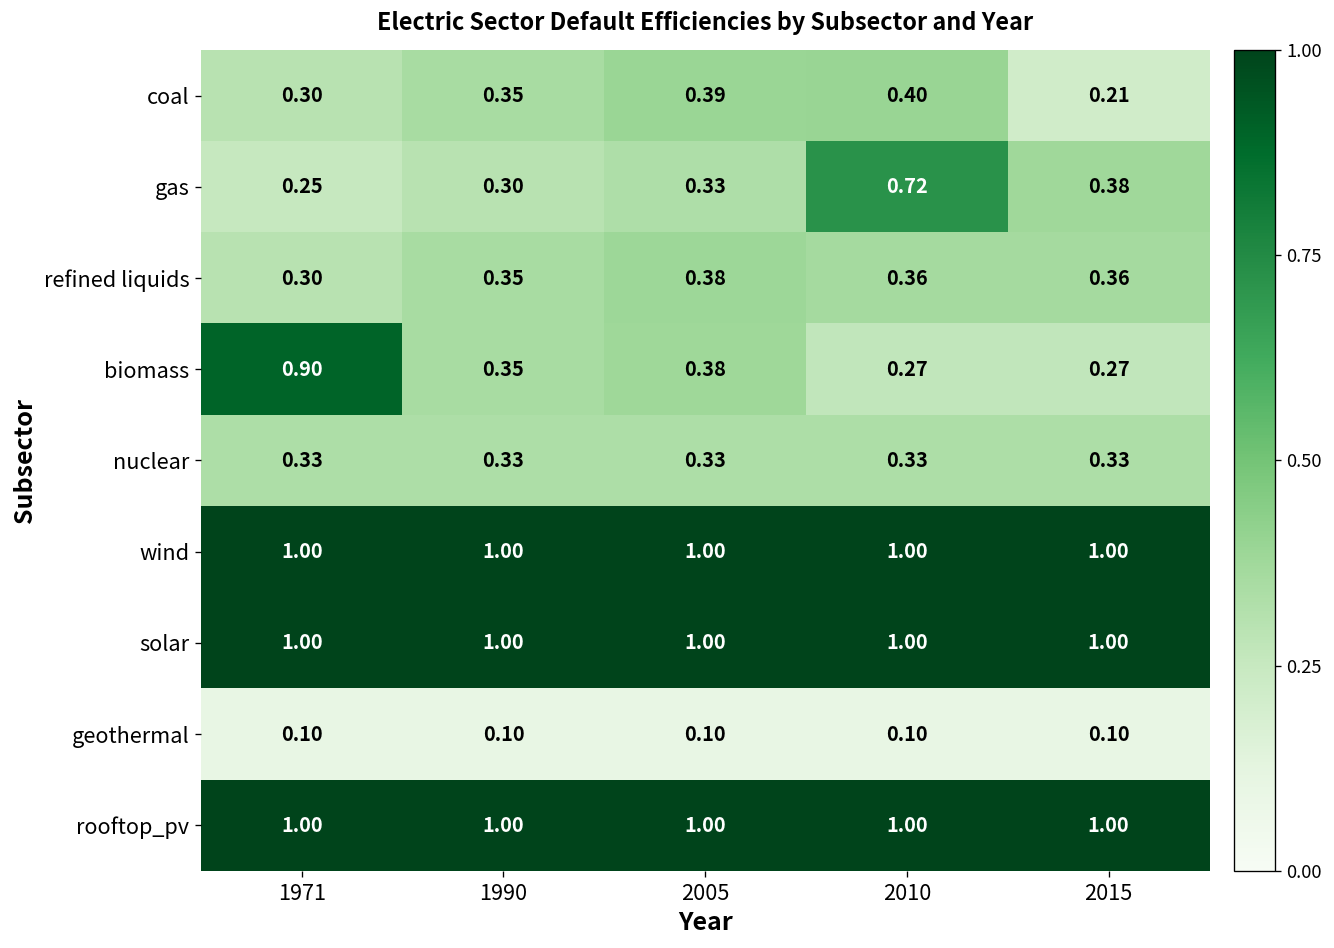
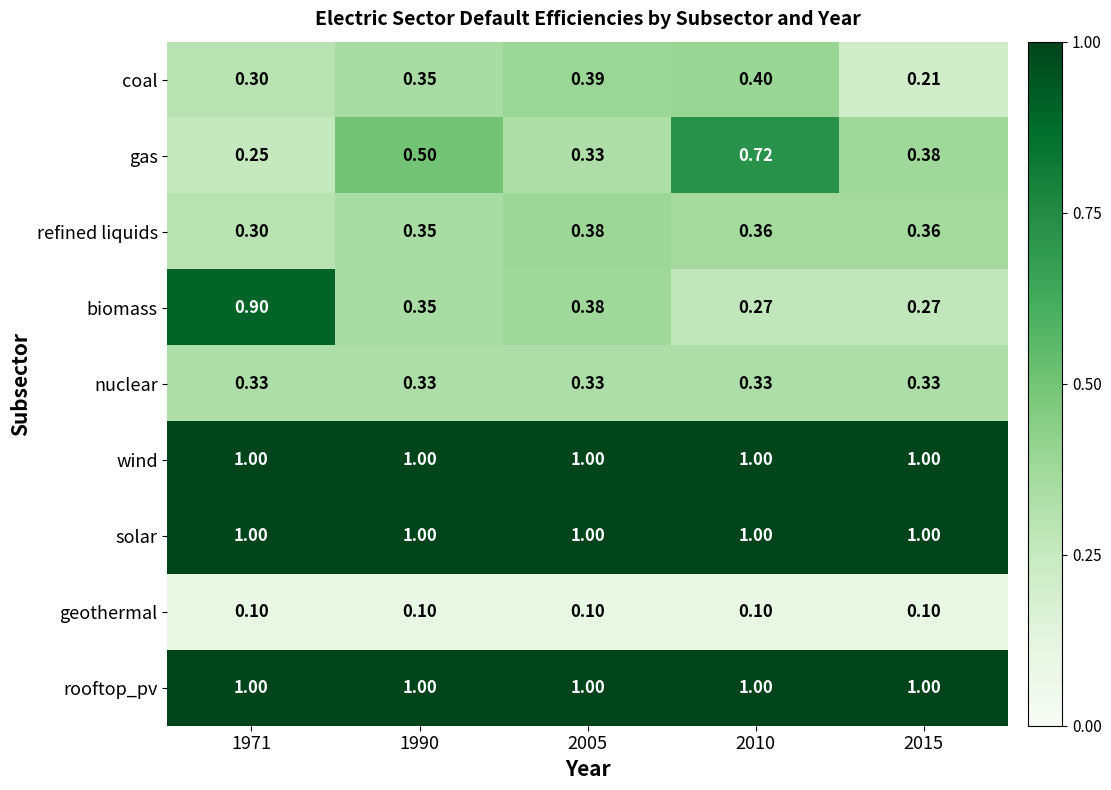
  {
    "coal": {
      "1971": 0.30,
      "1990": 0.35,
      "2005": 0.39,
      "2010": 0.40,
      "2015": 0.21
    },
    "gas": {
      "1971": 0.25,
-     "1990": 0.30,
+     "1990": 0.50,
      "2005": 0.33,
      "2010": 0.72,
      "2015": 0.38
    },
    "refined liquids": {
      "1971": 0.30,
      "1990": 0.35,
      "2005": 0.38,
      "2010": 0.36,
      "2015": 0.36
    },
    "biomass": {
      "1971": 0.90,
      "1990": 0.35,
      "2005": 0.38,
      "2010": 0.27,
      "2015": 0.27
    },
    "nuclear": {
      "1971": 0.33,
      "1990": 0.33,
      "2005": 0.33,
      "2010": 0.33,
      "2015": 0.33
    },
    "wind": {
      "1971": 1.00,
      "1990": 1.00,
      "2005": 1.00,
      "2010": 1.00,
      "2015": 1.00
    },
    "solar": {
      "1971": 1.00,
      "1990": 1.00,
      "2005": 1.00,
      "2010": 1.00,
      "2015": 1.00
    },
    "geothermal": {
      "1971": 0.10,
      "1990": 0.10,
      "2005": 0.10,
      "2010": 0.10,
      "2015": 0.10
    },
    "rooftop_pv": {
      "1971": 1.00,
      "1990": 1.00,
      "2005": 1.00,
      "2010": 1.00,
      "2015": 1.00
    }
  }
